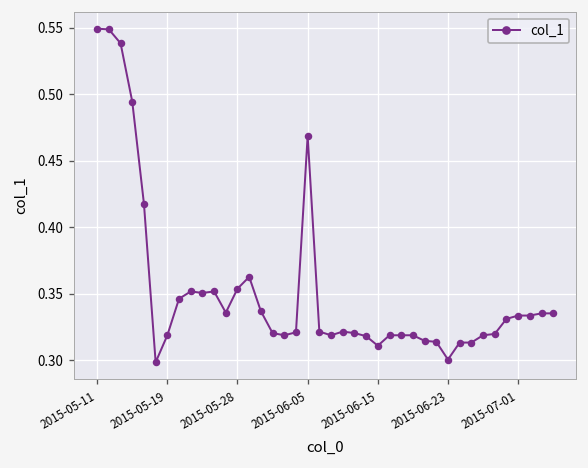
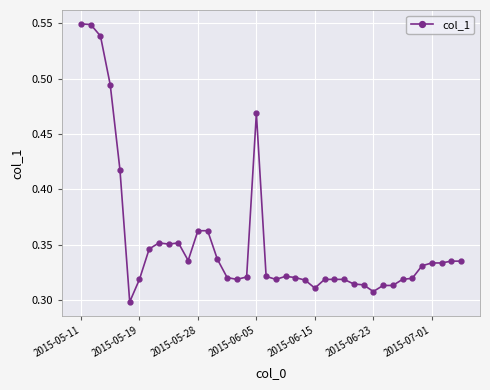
  {
    "2015-05-11": 0.549,
    "2015-05-19": 0.319,
-   "2015-05-28": 0.354,
+   "2015-05-28": 0.363,
    "2015-06-05": 0.469,
    "2015-06-15": 0.311,
-   "2015-06-23": 0.300,
+   "2015-06-23": 0.308,
    "2015-07-01": 0.334
  }
